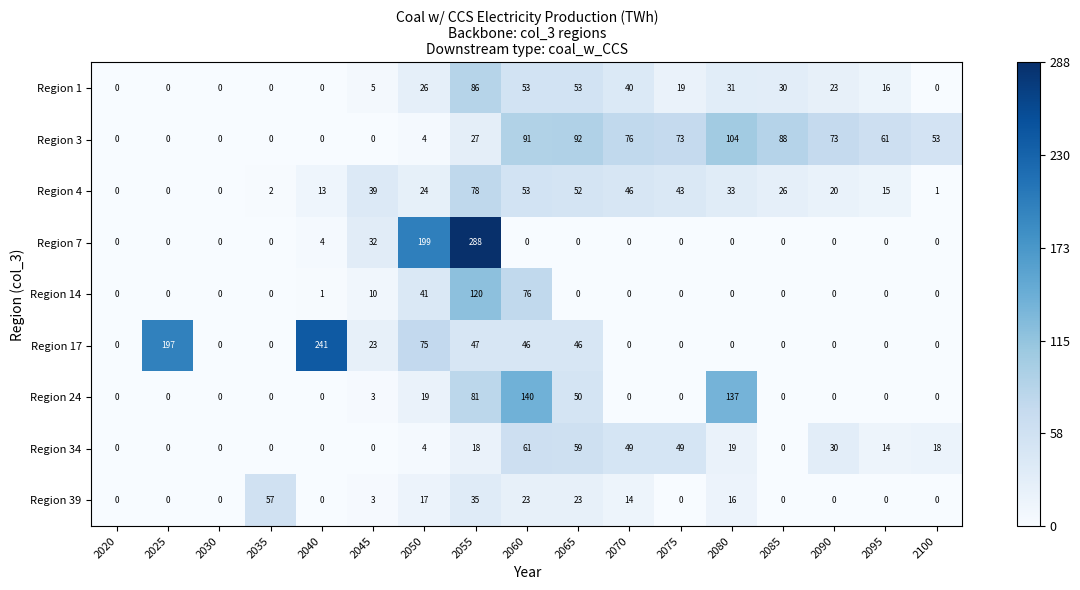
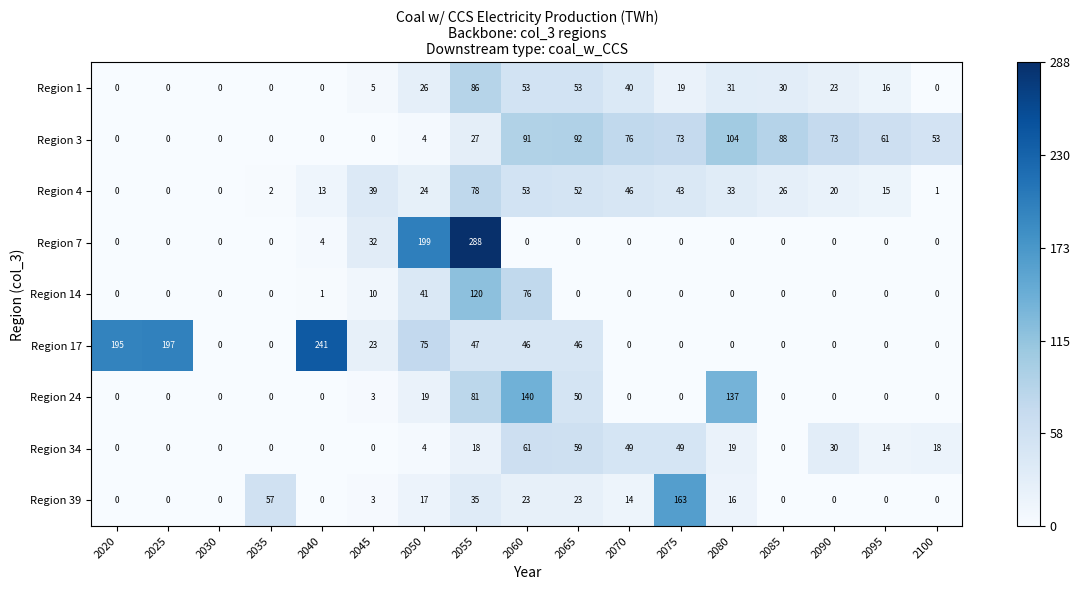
  {
    "Region 1": {
      "2020": 0,
      "2025": 0,
      "2030": 0,
      "2035": 0,
      "2040": 0,
      "2045": 5,
      "2050": 26,
      "2055": 86,
      "2060": 53,
      "2065": 53,
      "2070": 40,
      "2075": 19,
      "2080": 31,
      "2085": 30,
      "2090": 23,
      "2095": 16,
      "2100": 0
    },
    "Region 3": {
      "2020": 0,
      "2025": 0,
      "2030": 0,
      "2035": 0,
      "2040": 0,
      "2045": 0,
      "2050": 4,
      "2055": 27,
      "2060": 91,
      "2065": 92,
      "2070": 76,
      "2075": 73,
      "2080": 104,
      "2085": 88,
      "2090": 73,
      "2095": 61,
      "2100": 53
    },
    "Region 4": {
      "2020": 0,
      "2025": 0,
      "2030": 0,
      "2035": 2,
      "2040": 13,
      "2045": 39,
      "2050": 24,
      "2055": 78,
      "2060": 53,
      "2065": 52,
      "2070": 46,
      "2075": 43,
      "2080": 33,
      "2085": 26,
      "2090": 20,
      "2095": 15,
      "2100": 1
    },
    "Region 7": {
      "2020": 0,
      "2025": 0,
      "2030": 0,
      "2035": 0,
      "2040": 4,
      "2045": 32,
      "2050": 199,
      "2055": 288,
      "2060": 0,
      "2065": 0,
      "2070": 0,
      "2075": 0,
      "2080": 0,
      "2085": 0,
      "2090": 0,
      "2095": 0,
      "2100": 0
    },
    "Region 14": {
      "2020": 0,
      "2025": 0,
      "2030": 0,
      "2035": 0,
      "2040": 1,
      "2045": 10,
      "2050": 41,
      "2055": 120,
      "2060": 76,
      "2065": 0,
      "2070": 0,
      "2075": 0,
      "2080": 0,
      "2085": 0,
      "2090": 0,
      "2095": 0,
      "2100": 0
    },
    "Region 17": {
-     "2020": 0,
+     "2020": 195,
      "2025": 197,
      "2030": 0,
      "2035": 0,
      "2040": 241,
      "2045": 23,
      "2050": 75,
      "2055": 47,
      "2060": 46,
      "2065": 46,
      "2070": 0,
      "2075": 0,
      "2080": 0,
      "2085": 0,
      "2090": 0,
      "2095": 0,
      "2100": 0
    },
    "Region 24": {
      "2020": 0,
      "2025": 0,
      "2030": 0,
      "2035": 0,
      "2040": 0,
      "2045": 3,
      "2050": 19,
      "2055": 81,
      "2060": 140,
      "2065": 50,
      "2070": 0,
      "2075": 0,
      "2080": 137,
      "2085": 0,
      "2090": 0,
      "2095": 0,
      "2100": 0
    },
    "Region 34": {
      "2020": 0,
      "2025": 0,
      "2030": 0,
      "2035": 0,
      "2040": 0,
      "2045": 0,
      "2050": 4,
      "2055": 18,
      "2060": 61,
      "2065": 59,
      "2070": 49,
      "2075": 49,
      "2080": 19,
      "2085": 0,
      "2090": 30,
      "2095": 14,
      "2100": 18
    },
    "Region 39": {
      "2020": 0,
      "2025": 0,
      "2030": 0,
      "2035": 57,
      "2040": 0,
      "2045": 3,
      "2050": 17,
      "2055": 35,
      "2060": 23,
      "2065": 23,
      "2070": 14,
-     "2075": 0,
+     "2075": 163,
      "2080": 16,
      "2085": 0,
      "2090": 0,
      "2095": 0,
      "2100": 0
    }
  }
